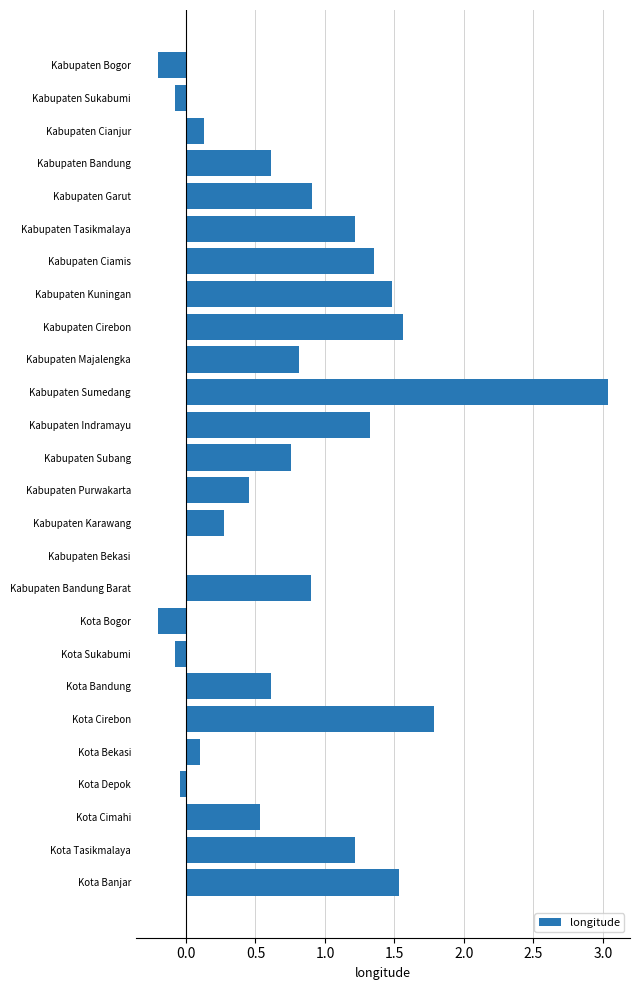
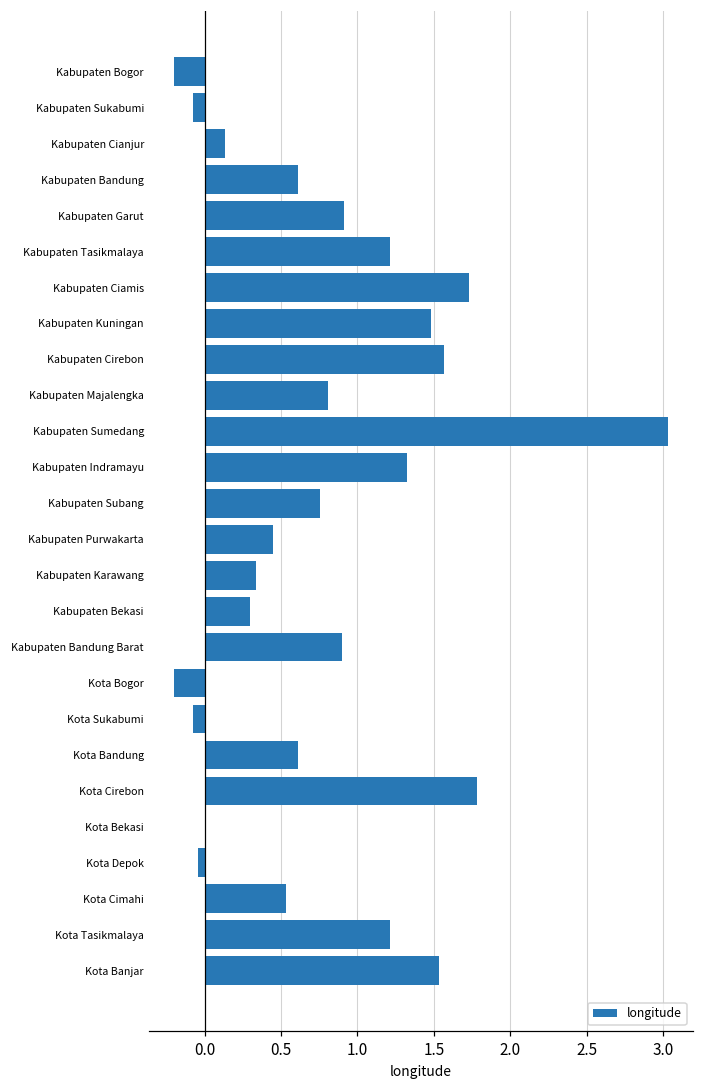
  {
    "Kabupaten Bogor": -0.20,
    "Kabupaten Sukabumi": -0.08,
    "Kabupaten Cianjur": 0.13,
    "Kabupaten Bandung": 0.61,
    "Kabupaten Garut": 0.91,
    "Kabupaten Tasikmalaya": 1.21,
-   "Kabupaten Ciamis": 1.35,
+   "Kabupaten Ciamis": 1.73,
    "Kabupaten Kuningan": 1.48,
    "Kabupaten Cirebon": 1.56,
    "Kabupaten Majalengka": 0.81,
    "Kabupaten Sumedang": 3.03,
    "Kabupaten Indramayu": 1.33,
    "Kabupaten Subang": 0.75,
    "Kabupaten Purwakarta": 0.45,
-   "Kabupaten Karawang": 0.27,
-   "Kabupaten Bekasi": 0.00,
+   "Kabupaten Karawang": 0.34,
+   "Kabupaten Bekasi": 0.30,
    "Kabupaten Bandung Barat": 0.90,
    "Kota Bogor": -0.20,
    "Kota Sukabumi": -0.08,
    "Kota Bandung": 0.61,
    "Kota Cirebon": 1.78,
-   "Kota Bekasi": 0.10,
+   "Kota Bekasi": 0.00,
    "Kota Depok": -0.04,
    "Kota Cimahi": 0.54,
    "Kota Tasikmalaya": 1.21,
    "Kota Banjar": 1.53
  }
